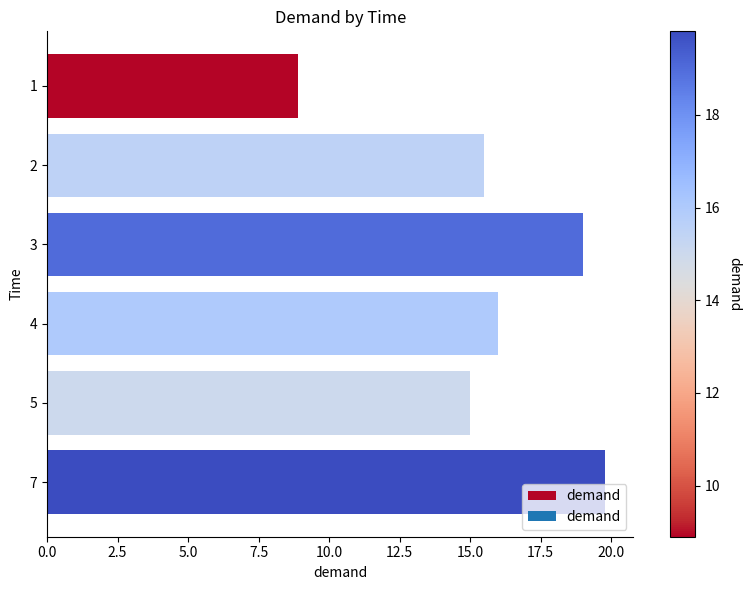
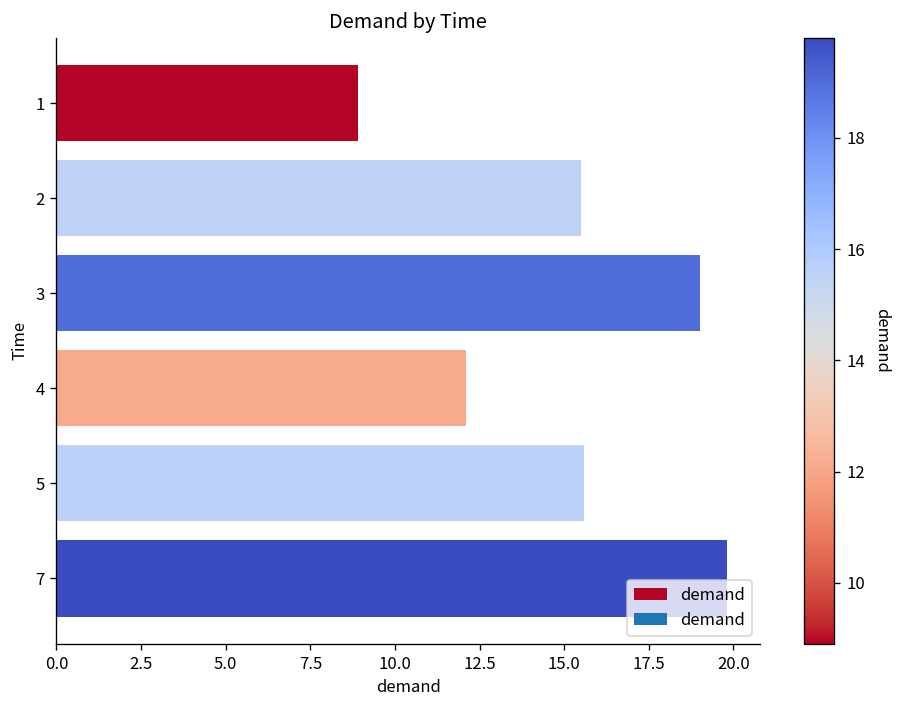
  {
    "1": 8.9,
    "2": 15.5,
    "3": 19.0,
-   "4": 16.0,
-   "5": 15.0,
+   "4": 12.1,
+   "5": 15.6,
    "7": 19.8
  }
